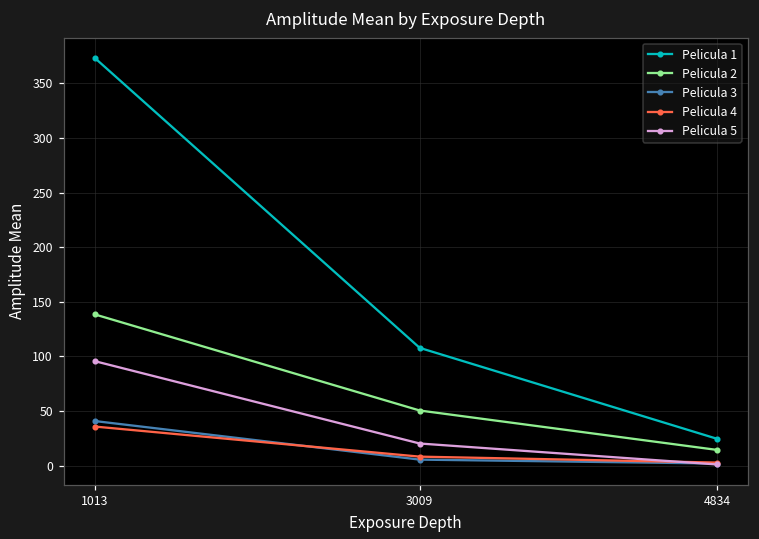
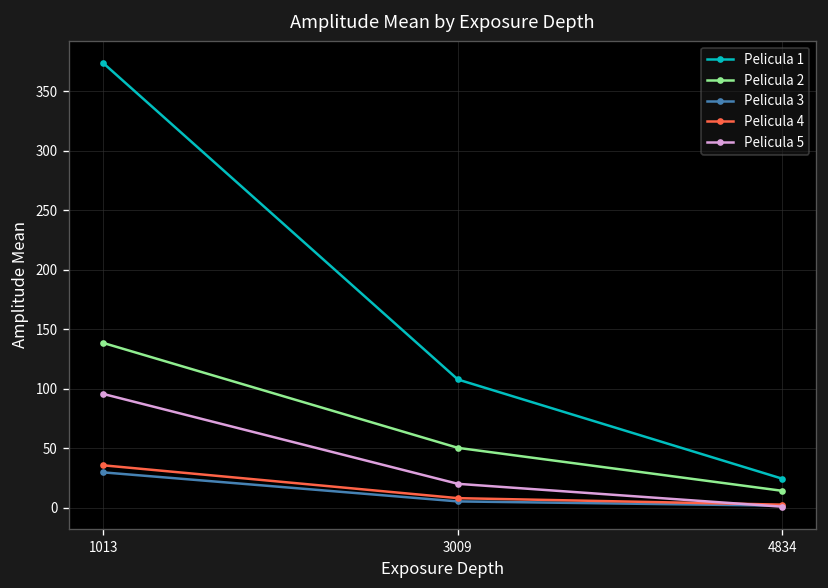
  {
    "Pelicula 1": {
      "1013": 370,
      "3009": 110,
      "4834": 20
    },
    "Pelicula 2": {
      "1013": 140,
      "3009": 50,
      "4834": 10
    },
    "Pelicula 3": {
-     "1013": 40,
+     "1013": 30,
      "3009": 10
    },
    "Pelicula 4": {
      "1013": 40,
      "3009": 10
    },
    "Pelicula 5": {
      "1013": 100,
      "3009": 20
    }
  }
